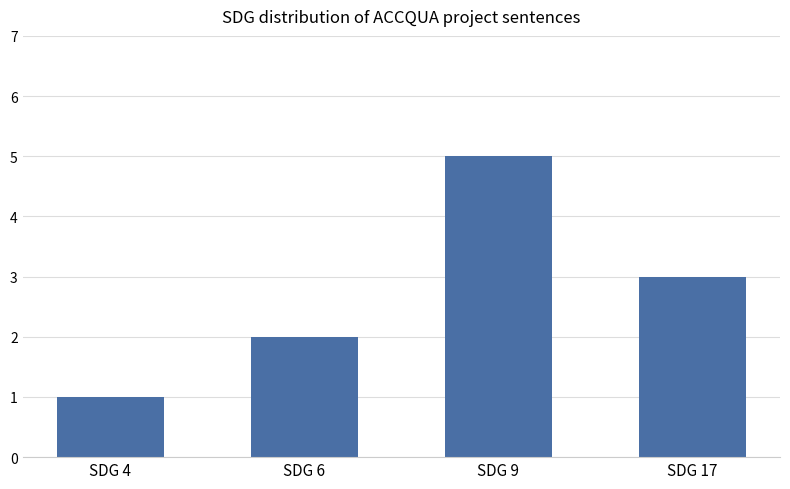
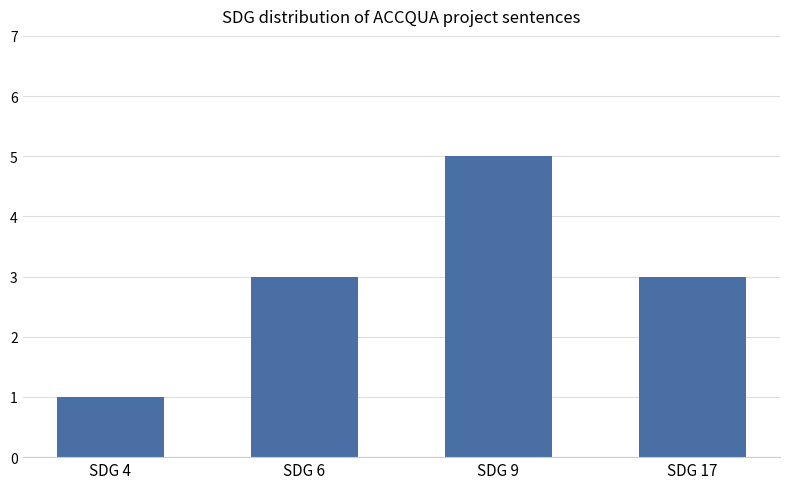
  {
    "SDG 4": 1,
-   "SDG 6": 2,
+   "SDG 6": 3,
    "SDG 9": 5,
    "SDG 17": 3
  }
